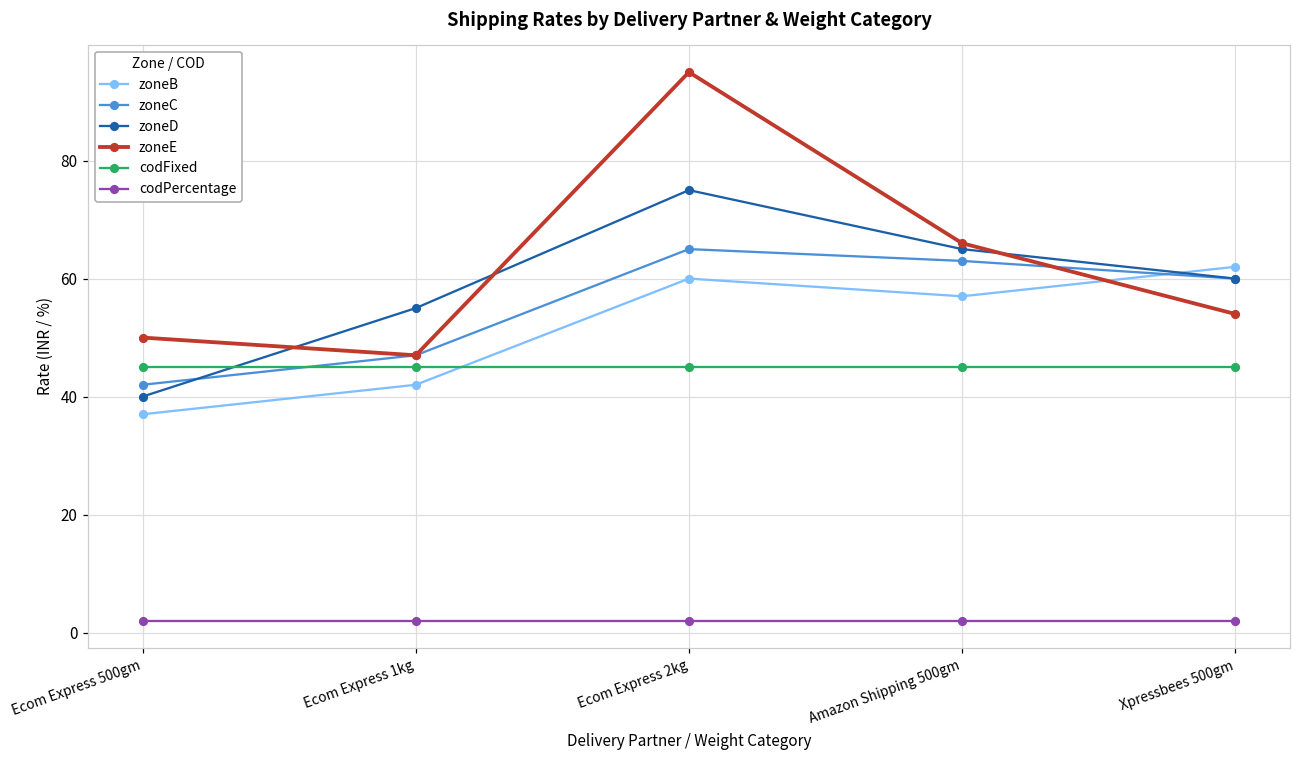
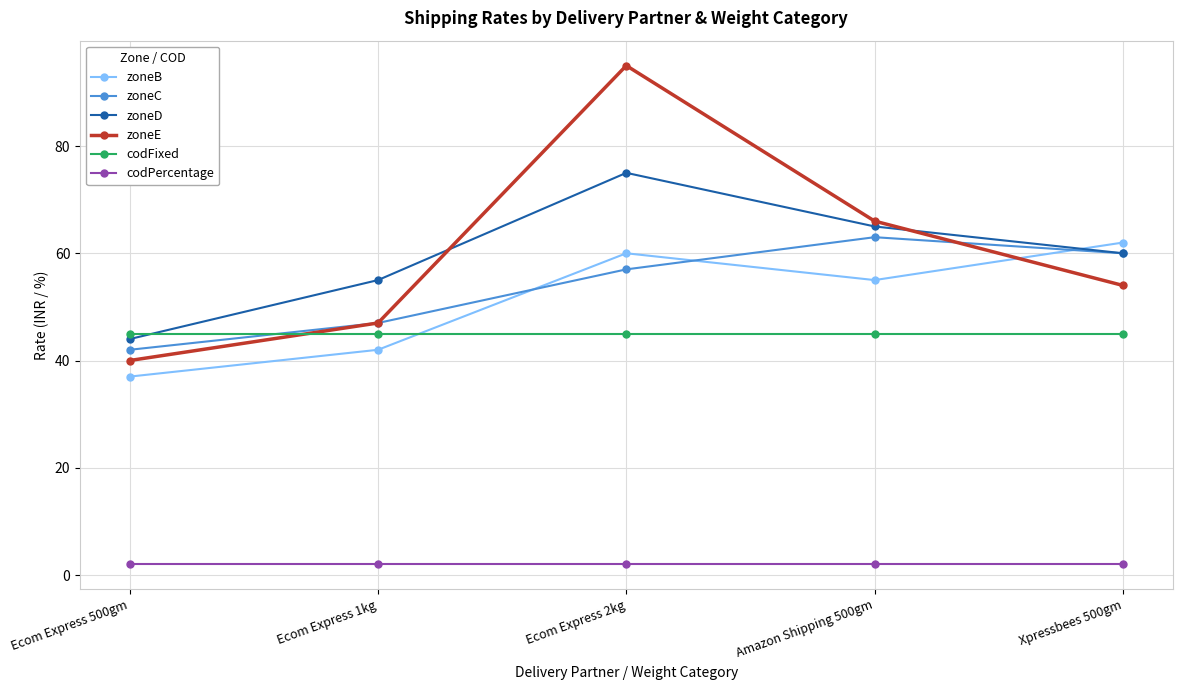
  {
    "zoneB": {
      "Ecom Express 500gm": 37,
      "Ecom Express 1kg": 42,
      "Ecom Express 2kg": 60,
-     "Amazon Shipping 500gm": 57,
+     "Amazon Shipping 500gm": 55,
      "Xpressbees 500gm": 62
    },
    "zoneC": {
      "Ecom Express 500gm": 42,
-     "Ecom Express 2kg": 65,
+     "Ecom Express 2kg": 57,
      "Amazon Shipping 500gm": 63
    },
    "zoneD": {
-     "Ecom Express 500gm": 40,
+     "Ecom Express 500gm": 44,
      "Ecom Express 1kg": 55,
      "Ecom Express 2kg": 75,
      "Amazon Shipping 500gm": 65
    },
    "zoneE": {
-     "Ecom Express 500gm": 50,
+     "Ecom Express 500gm": 40,
      "Ecom Express 2kg": 95,
      "Amazon Shipping 500gm": 66,
      "Xpressbees 500gm": 54
    },
    "codFixed": {
      "Ecom Express 500gm": 45,
      "Ecom Express 1kg": 45,
      "Ecom Express 2kg": 45,
      "Amazon Shipping 500gm": 45,
      "Xpressbees 500gm": 45
    },
    "codPercentage": {
      "Ecom Express 500gm": 2,
      "Ecom Express 1kg": 2,
      "Ecom Express 2kg": 2,
      "Amazon Shipping 500gm": 2,
      "Xpressbees 500gm": 2
    }
  }
